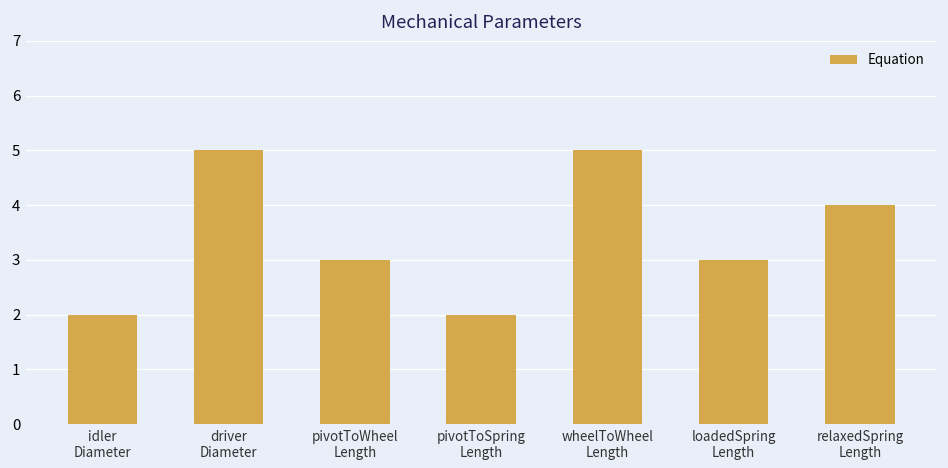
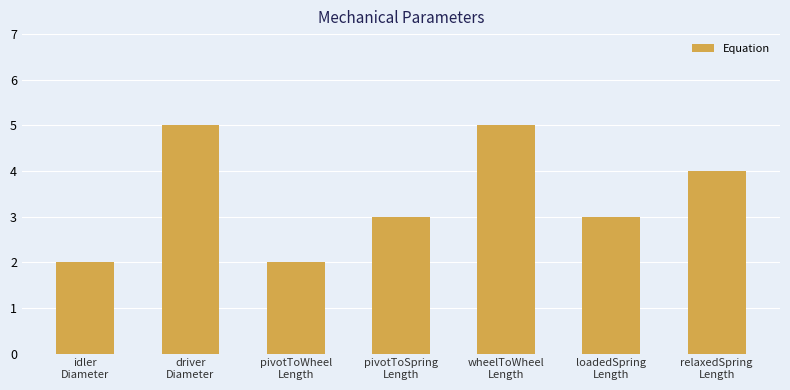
  {
    "idler Diameter": 2,
    "driver Diameter": 5,
-   "pivotToWheel Length": 3,
-   "pivotToSpring Length": 2,
+   "pivotToWheel Length": 2,
+   "pivotToSpring Length": 3,
    "wheelToWheel Length": 5,
    "loadedSpring Length": 3,
    "relaxedSpring Length": 4
  }
